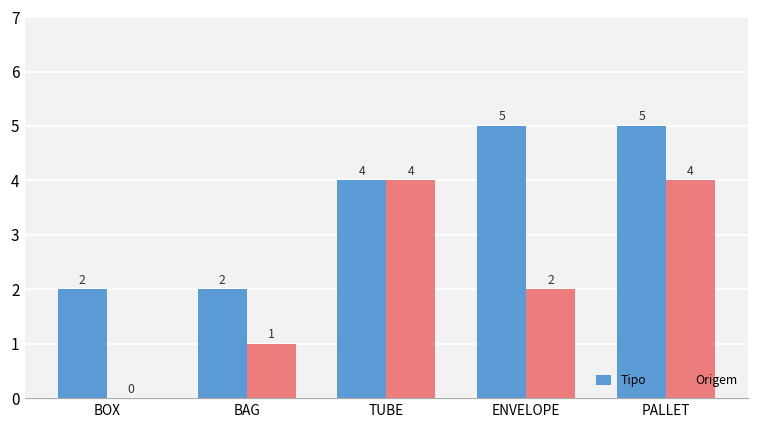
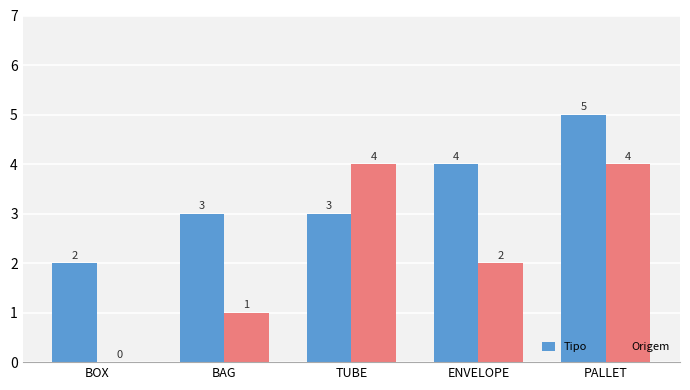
  {
    "Tipo": {
      "BOX": 2,
-     "BAG": 2,
-     "TUBE": 4,
-     "ENVELOPE": 5,
+     "BAG": 3,
+     "TUBE": 3,
+     "ENVELOPE": 4,
      "PALLET": 5
    },
    "Origem": {
      "BOX": 0,
      "BAG": 1,
      "TUBE": 4,
      "ENVELOPE": 2,
      "PALLET": 4
    }
  }
